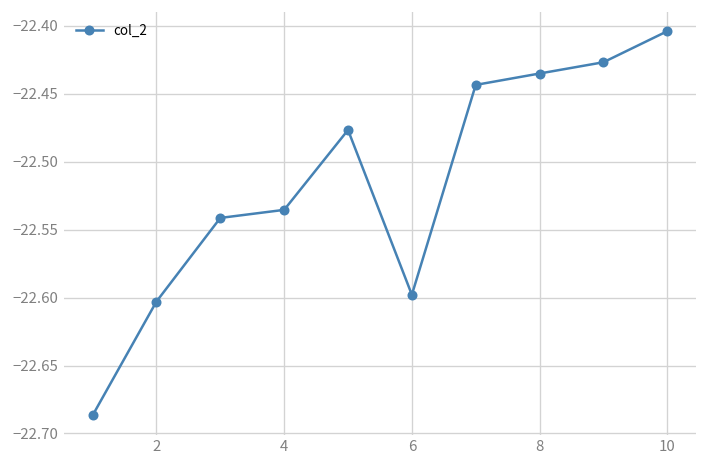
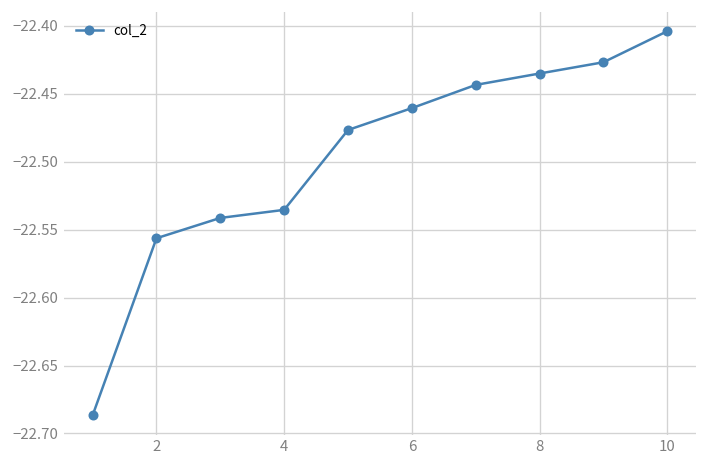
  {
-   "2": -22.603,
+   "2": -22.556,
    "4": -22.536,
-   "6": -22.598,
+   "6": -22.461,
    "8": -22.435,
    "10": -22.404
  }
